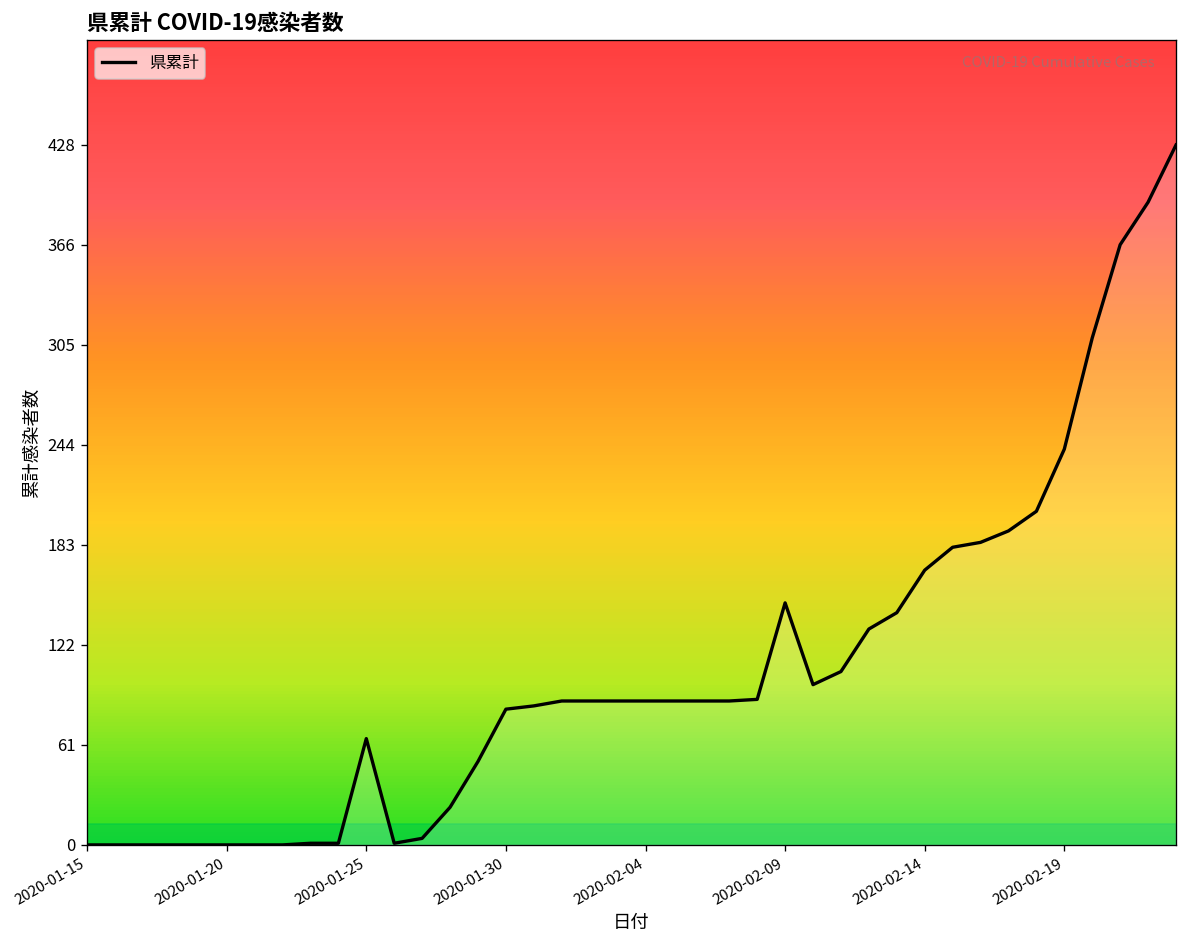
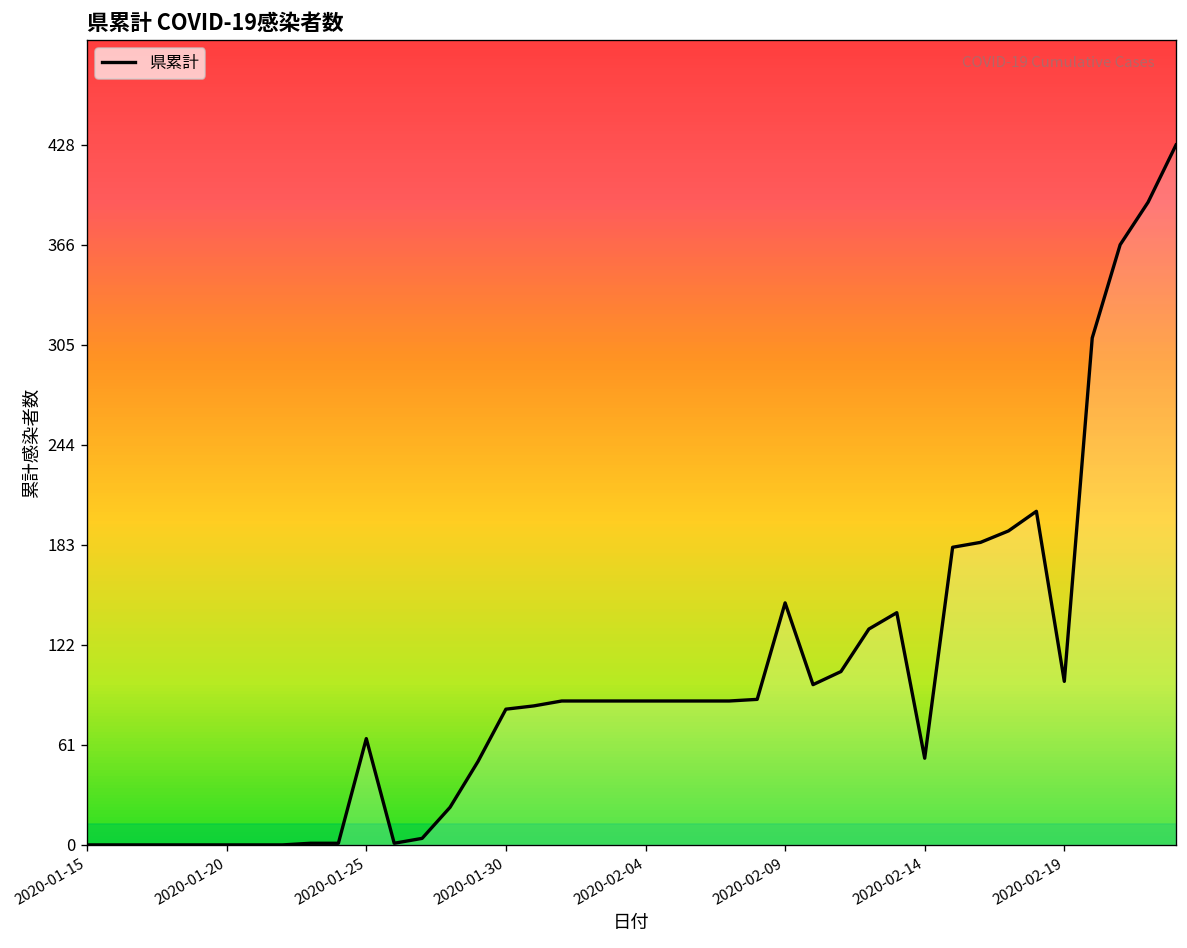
  {
    "2020-01-25": 65,
    "2020-01-30": 83,
    "2020-02-04": 88,
    "2020-02-09": 148,
-   "2020-02-14": 168,
-   "2020-02-19": 242
+   "2020-02-14": 53,
+   "2020-02-19": 100
  }
